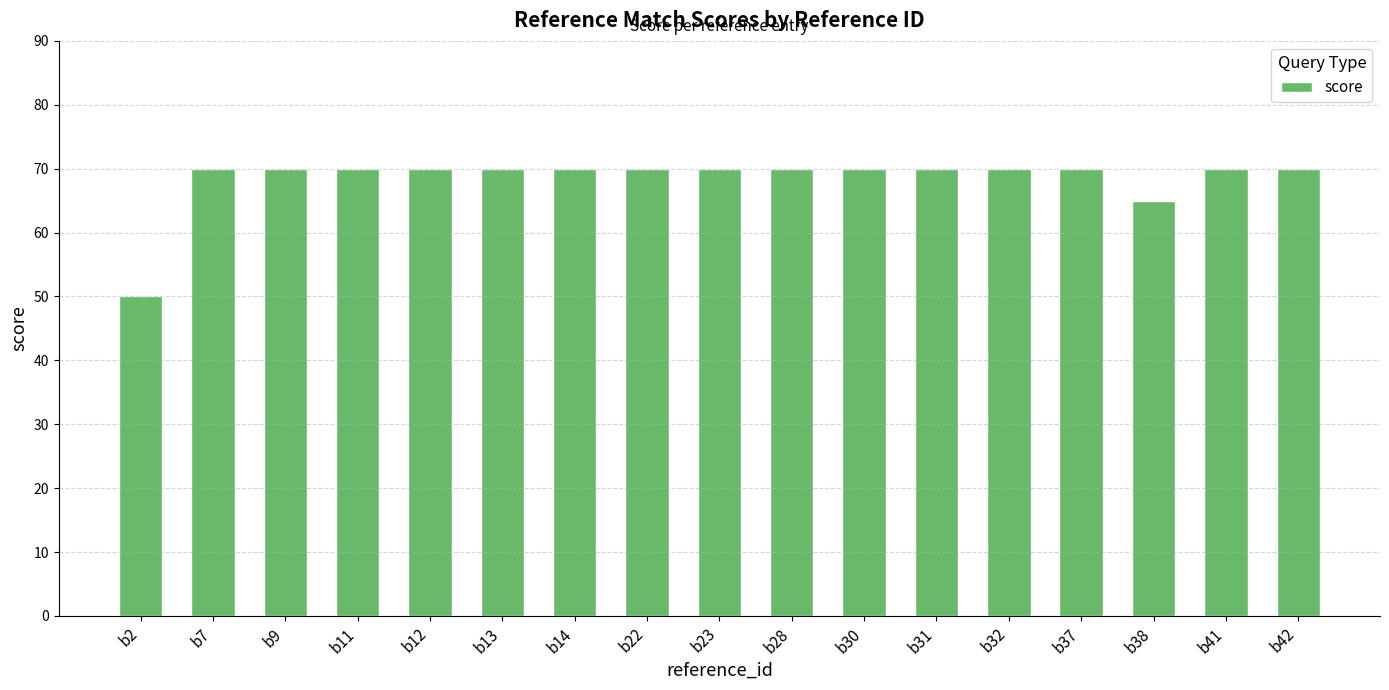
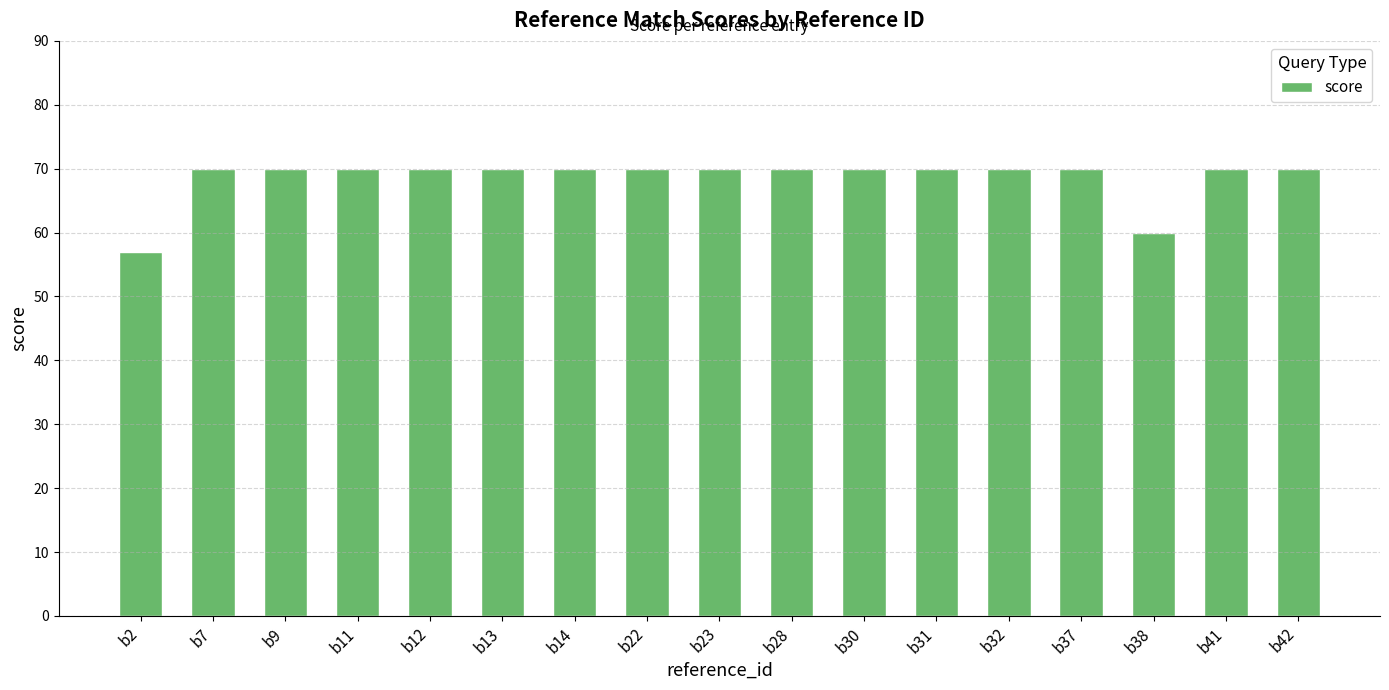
  {
-   "b2": 50,
+   "b2": 57,
    "b7": 70,
    "b9": 70,
    "b11": 70,
    "b12": 70,
    "b13": 70,
    "b14": 70,
    "b22": 70,
    "b23": 70,
    "b28": 70,
    "b30": 70,
    "b31": 70,
    "b32": 70,
    "b37": 70,
-   "b38": 65,
+   "b38": 60,
    "b41": 70,
    "b42": 70
  }
